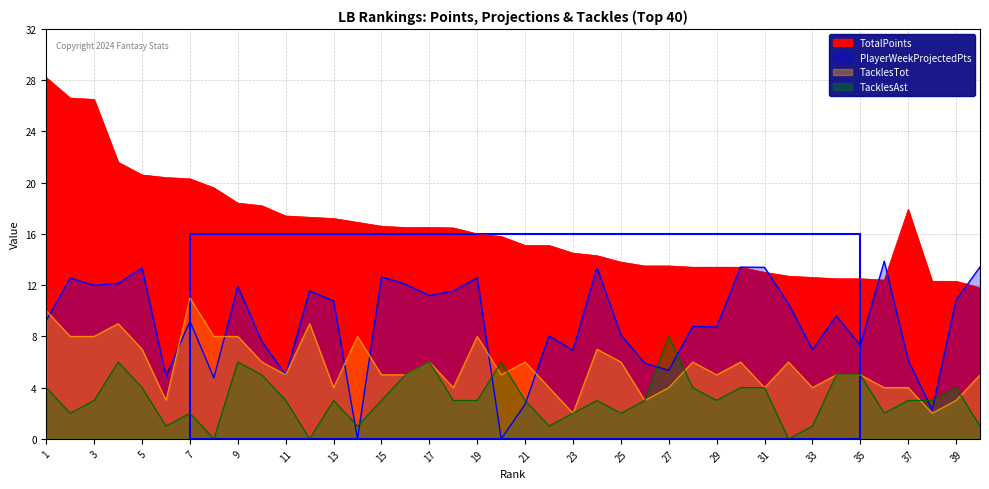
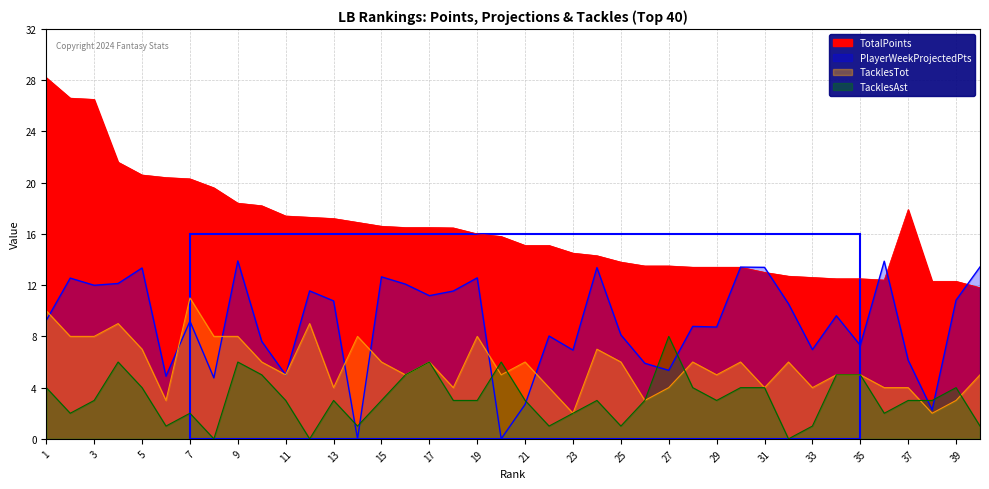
  {
    "TotalPoints": {
      "1": 28.2,
      "3": 26.5,
      "5": 20.6,
      "7": 20.3,
      "9": 18.4,
      "11": 17.4,
      "13": 17.2,
      "15": 16.6,
      "17": 16.5,
      "19": 16.0,
      "21": 15.1,
      "23": 14.5,
      "25": 13.8,
      "27": 13.5,
      "29": 13.4,
      "31": 13.0,
      "33": 12.6,
      "35": 12.5,
      "37": 17.9,
      "39": 12.3
    },
    "PlayerWeekProjectedPts": {
      "1": 9.3,
      "3": 12.0,
      "5": 13.3,
      "7": 9.2,
-     "9": 11.9,
+     "9": 13.9,
      "13": 10.8,
      "15": 12.7,
      "17": 11.2,
      "19": 12.6,
      "21": 2.7,
      "23": 6.9,
      "25": 8.1,
      "27": 5.4,
      "29": 8.7,
      "31": 13.4,
      "33": 7.0,
      "35": 7.3,
      "37": 6.1,
      "39": 10.8
    },
    "TacklesTot": {
      "1": 10,
      "3": 8,
      "5": 7,
      "7": 11,
      "9": 8,
      "13": 4,
-     "15": 5,
+     "15": 6,
      "19": 8,
      "21": 6,
      "25": 6,
      "27": 4,
      "29": 5,
      "33": 4,
      "37": 4,
      "39": 3
    },
    "TacklesAst": {
      "1": 4,
      "3": 3,
      "5": 4,
      "7": 2,
      "9": 6,
      "11": 3,
      "13": 3,
      "15": 3,
      "19": 3,
      "21": 3,
-     "25": 2,
+     "25": 1,
      "27": 8,
      "29": 3,
      "33": 1,
      "37": 3,
      "39": 4
    }
  }
